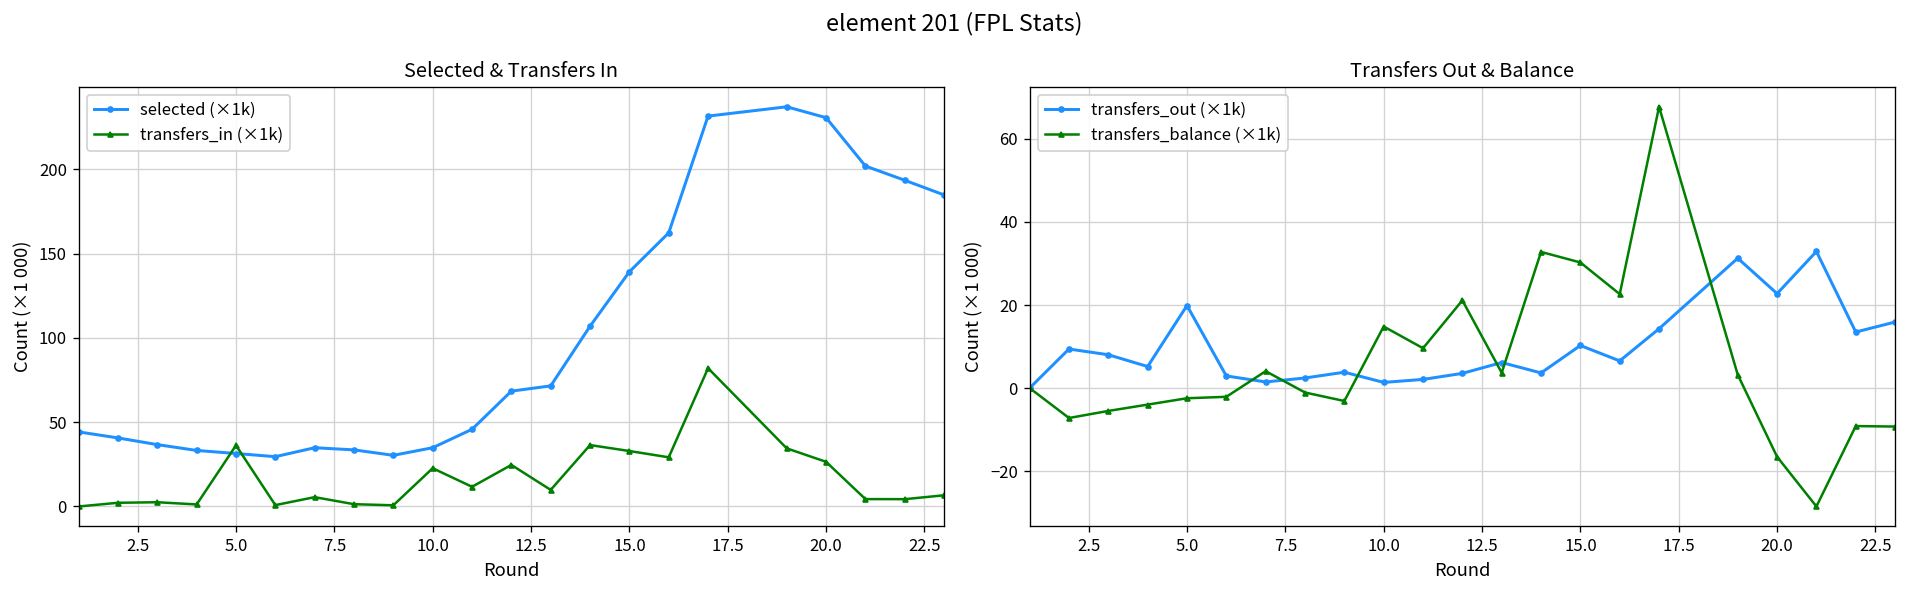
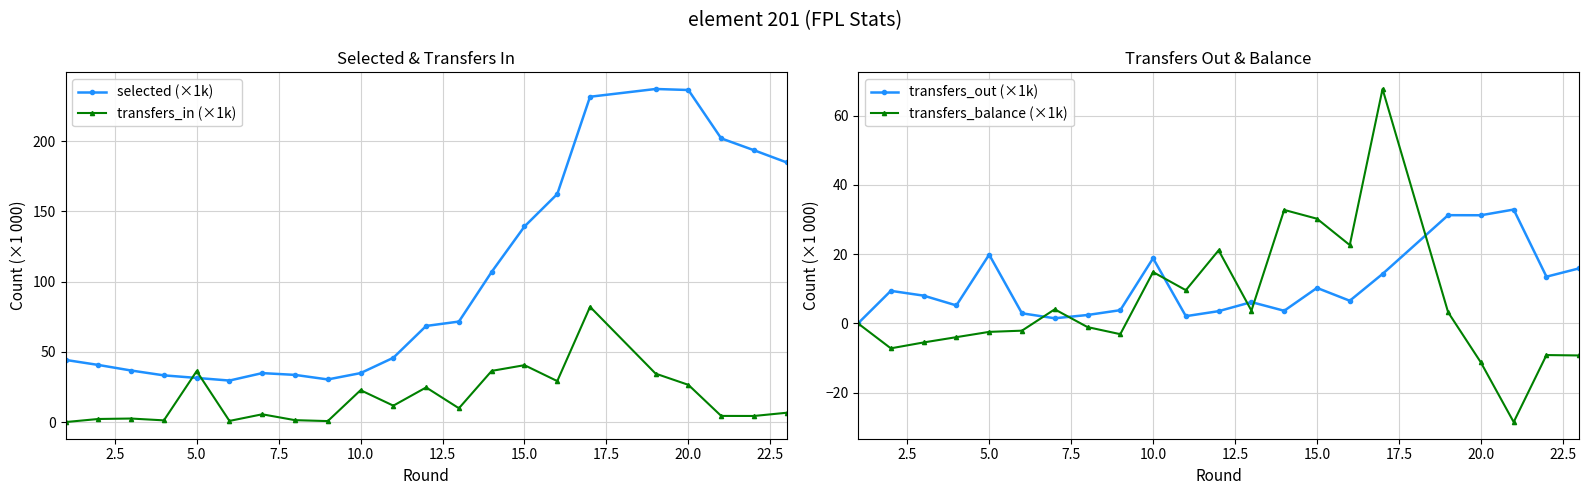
  {
    "Selected & Transfers In": {
      "selected (×1k)": {
        "5.0": 31,
        "10.0": 35,
        "15.0": 139,
-       "20.0": 231
+       "20.0": 236
      },
      "transfers_in (×1k)": {
        "5.0": 36,
        "10.0": 23,
-       "15.0": 33,
+       "15.0": 40,
        "20.0": 26
      }
    },
    "Transfers Out & Balance": {
      "transfers_out (×1k)": {
        "5.0": 20,
-       "10.0": 1,
+       "10.0": 19,
        "15.0": 10,
-       "20.0": 23
+       "20.0": 31
      },
      "transfers_balance (×1k)": {
        "5.0": -2,
        "10.0": 15,
        "15.0": 30,
-       "20.0": -17
+       "20.0": -11
      }
    }
  }
